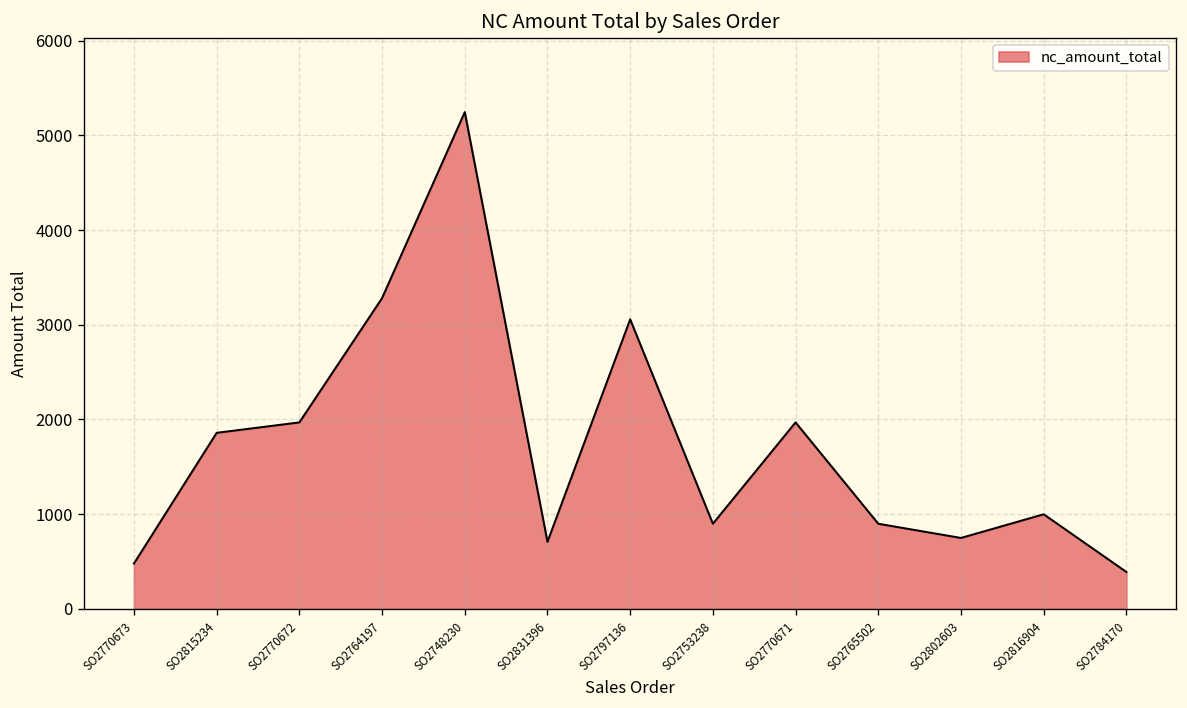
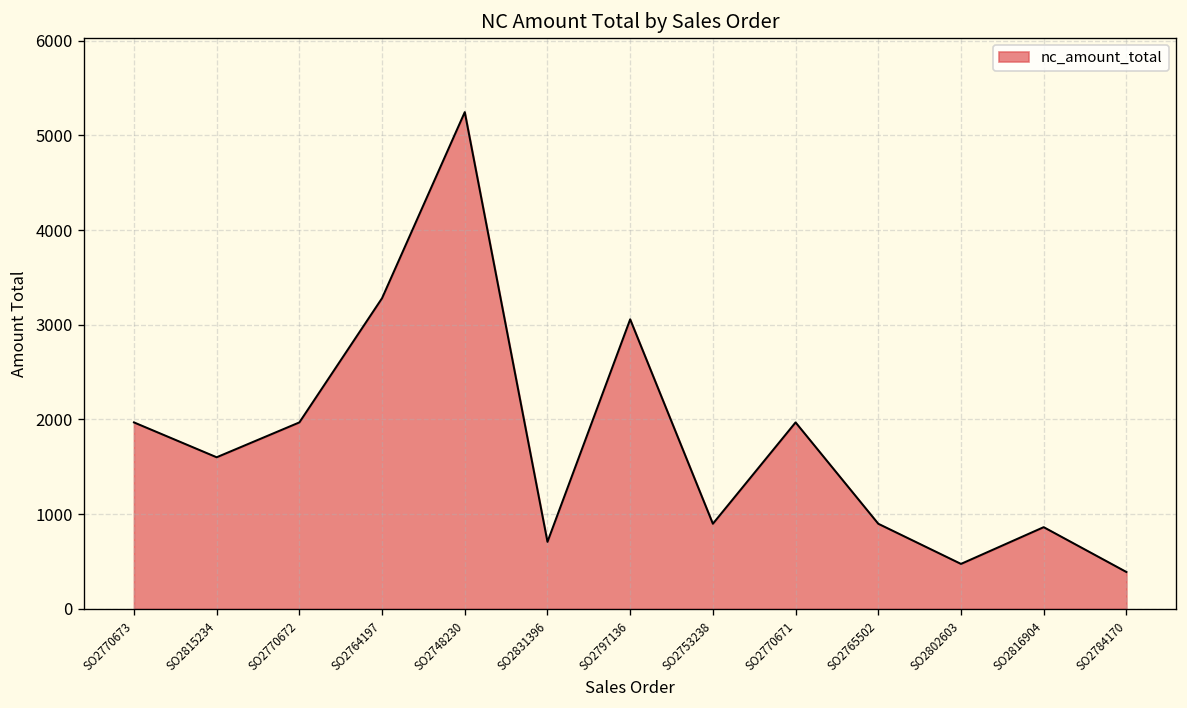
  {
-   "SO2770673": 500,
-   "SO2815234": 1900,
+   "SO2770673": 2000,
+   "SO2815234": 1600,
    "SO2770672": 2000,
    "SO2764197": 3300,
    "SO2748230": 5200,
    "SO2831396": 700,
    "SO2797136": 3100,
    "SO2753238": 900,
    "SO2770671": 2000,
    "SO2765502": 900,
-   "SO2802603": 700,
-   "SO2816904": 1000,
+   "SO2802603": 500,
+   "SO2816904": 900,
    "SO2784170": 400
  }
